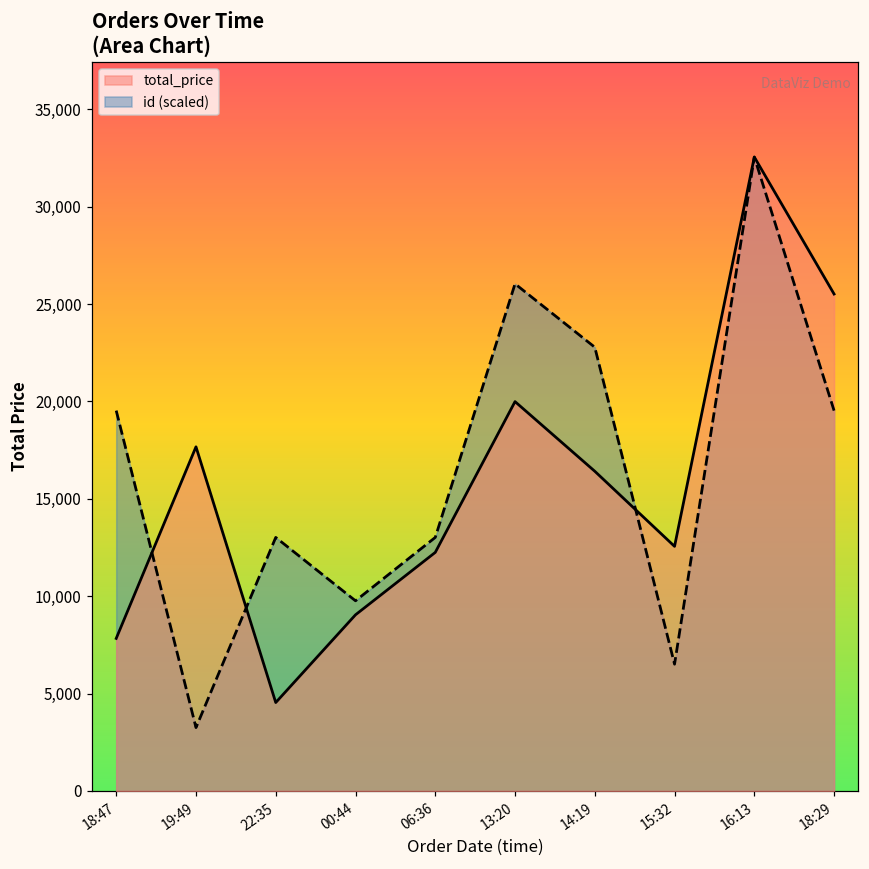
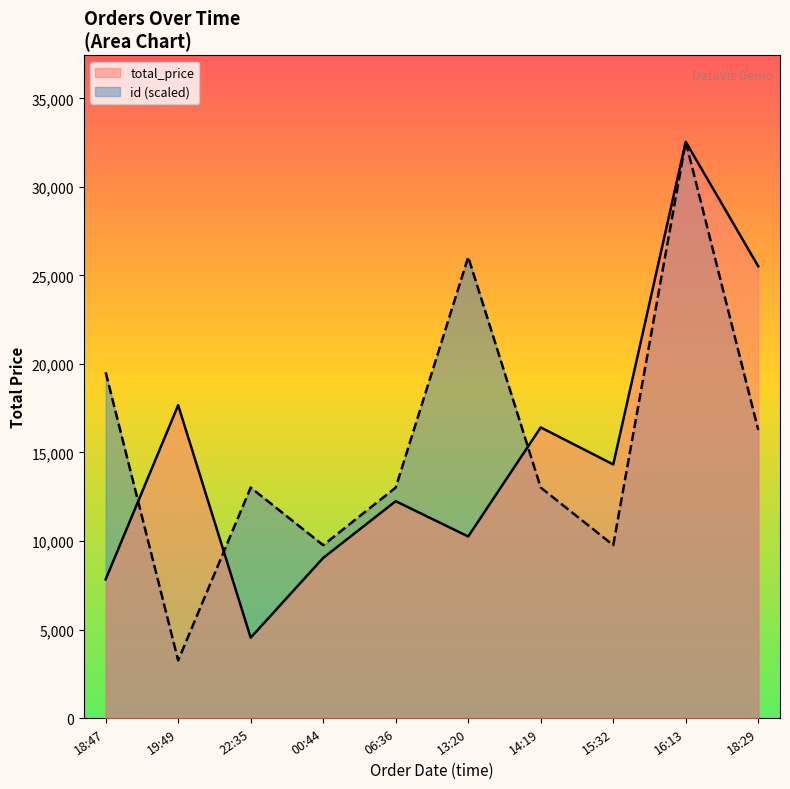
  {
    "total_price": {
      "18:47": "7,800",
      "19:49": "17,700",
      "22:35": "4,500",
      "00:44": "9,000",
      "06:36": "12,200",
-     "13:20": "20,000",
+     "13:20": "10,300",
      "14:19": "16,400",
-     "15:32": "12,600",
+     "15:32": "14,300",
      "18:29": "25,500"
    },
    "id (scaled)": {
      "18:47": "19,500",
      "19:49": "3,300",
      "22:35": "13,000",
      "00:44": "9,800",
      "06:36": "13,000",
      "13:20": "26,000",
-     "14:19": "22,800",
-     "15:32": "6,500",
-     "18:29": "19,500"
+     "14:19": "13,000",
+     "15:32": "9,800",
+     "18:29": "16,300"
    }
  }
